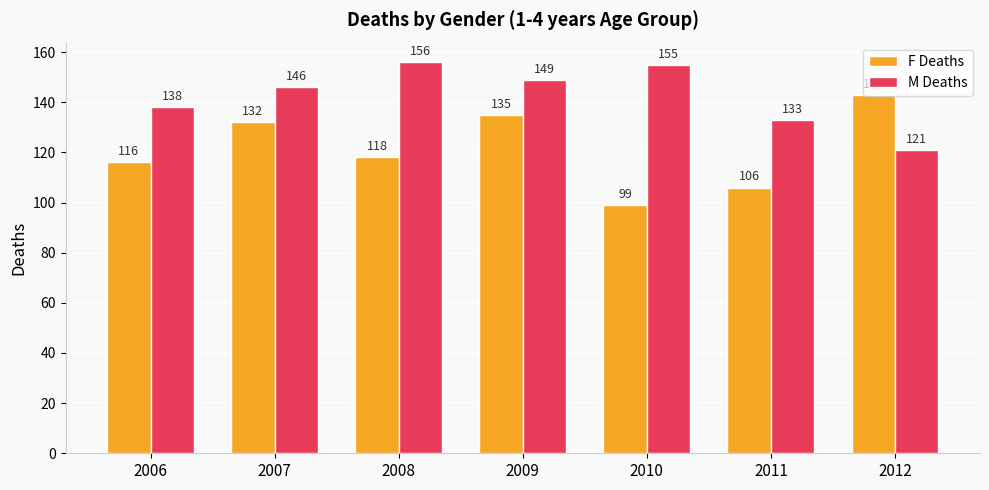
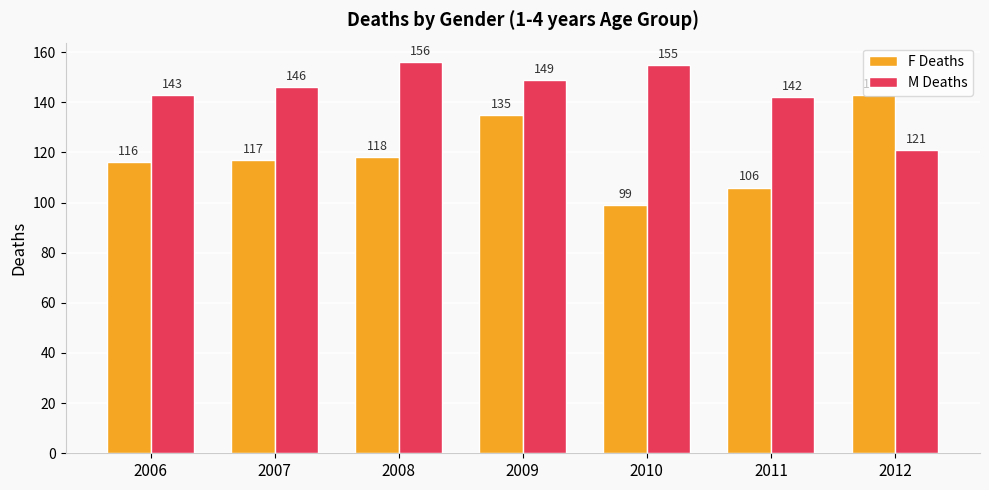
  {
    "F Deaths": {
      "2006": 116,
-     "2007": 132,
+     "2007": 117,
      "2008": 118,
      "2009": 135,
      "2010": 99,
      "2011": 106
    },
    "M Deaths": {
-     "2006": 138,
+     "2006": 143,
      "2007": 146,
      "2008": 156,
      "2009": 149,
      "2010": 155,
-     "2011": 133,
+     "2011": 142,
      "2012": 121
    }
  }
